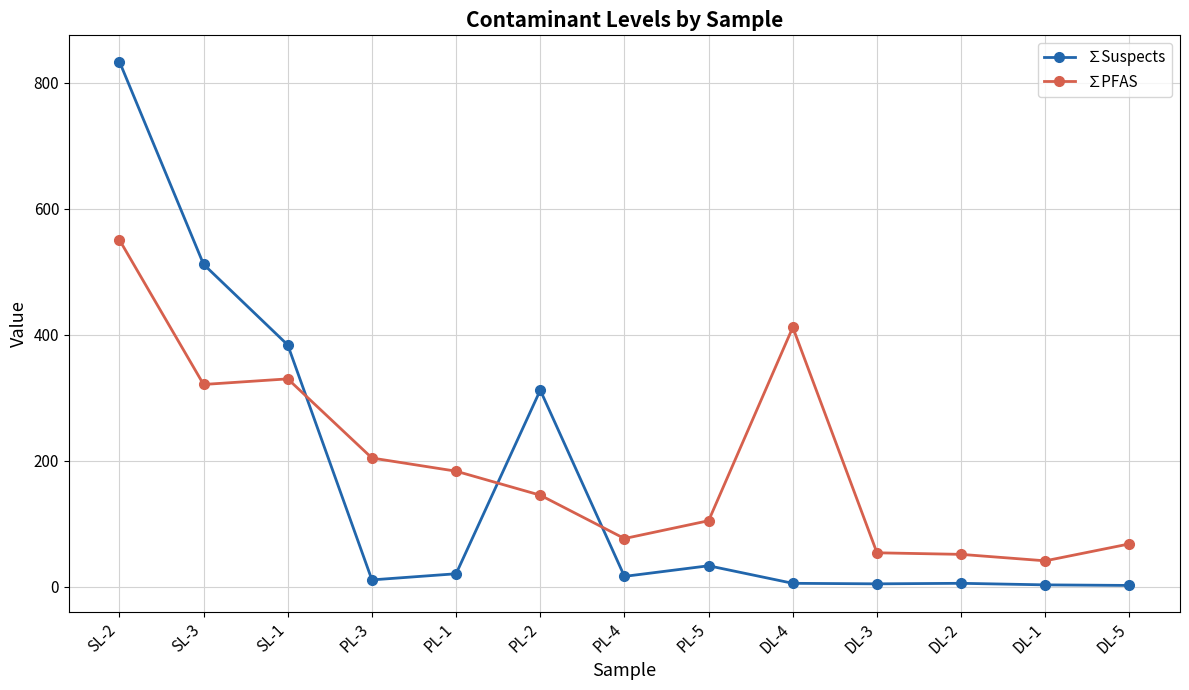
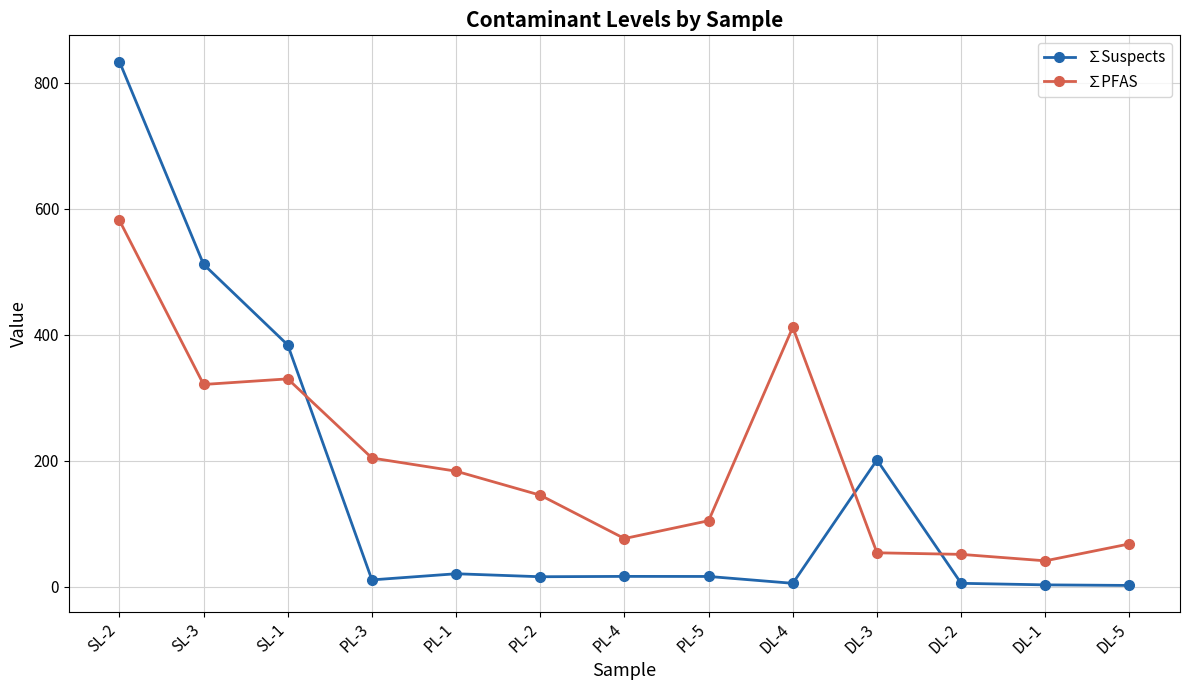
  {
    "∑Suspects": {
      "SL-2": 830,
      "SL-3": 510,
      "SL-1": 380,
      "PL-3": 10,
      "PL-1": 20,
-     "PL-2": 310,
+     "PL-2": 20,
      "PL-4": 20,
-     "PL-5": 30,
+     "PL-5": 20,
      "DL-4": 10,
-     "DL-3": 0,
+     "DL-3": 200,
      "DL-2": 10,
      "DL-1": 0,
      "DL-5": 0
    },
    "∑PFAS": {
-     "SL-2": 550,
+     "SL-2": 580,
      "SL-3": 320,
      "SL-1": 330,
      "PL-3": 200,
      "PL-1": 180,
      "PL-2": 150,
      "PL-4": 80,
      "PL-5": 100,
      "DL-4": 410,
      "DL-3": 50,
      "DL-2": 50,
      "DL-1": 40,
      "DL-5": 70
    }
  }
